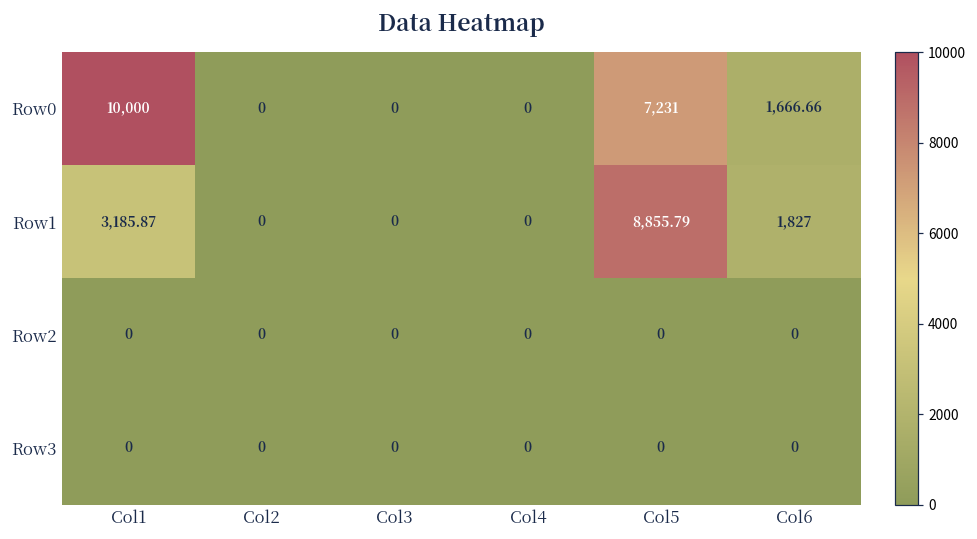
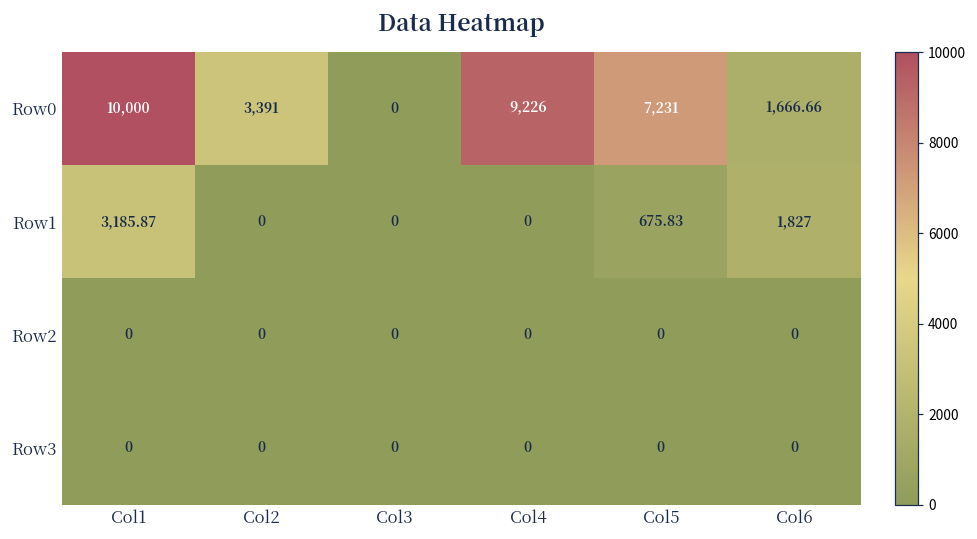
  {
    "Row0": {
      "Col1": "10,000",
-     "Col2": "0",
+     "Col2": "3,391",
      "Col3": "0",
-     "Col4": "0",
+     "Col4": "9,226",
      "Col5": "7,231",
      "Col6": "1,666.66"
    },
    "Row1": {
      "Col1": "3,185.87",
      "Col2": "0",
      "Col3": "0",
      "Col4": "0",
-     "Col5": "8,855.79",
+     "Col5": "675.83",
      "Col6": "1,827"
    },
    "Row2": {
      "Col1": "0",
      "Col2": "0",
      "Col3": "0",
      "Col4": "0",
      "Col5": "0",
      "Col6": "0"
    },
    "Row3": {
      "Col1": "0",
      "Col2": "0",
      "Col3": "0",
      "Col4": "0",
      "Col5": "0",
      "Col6": "0"
    }
  }
